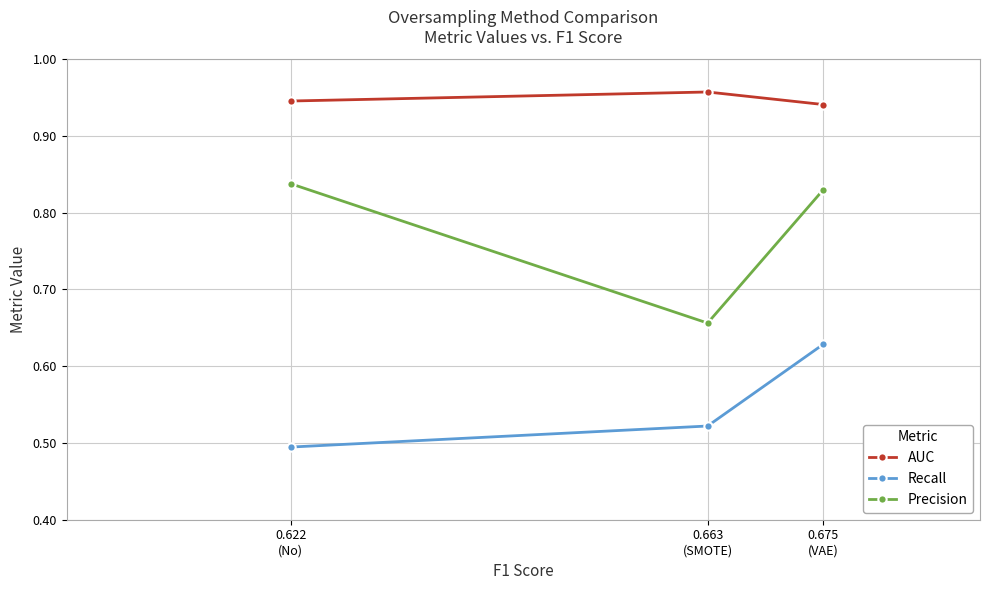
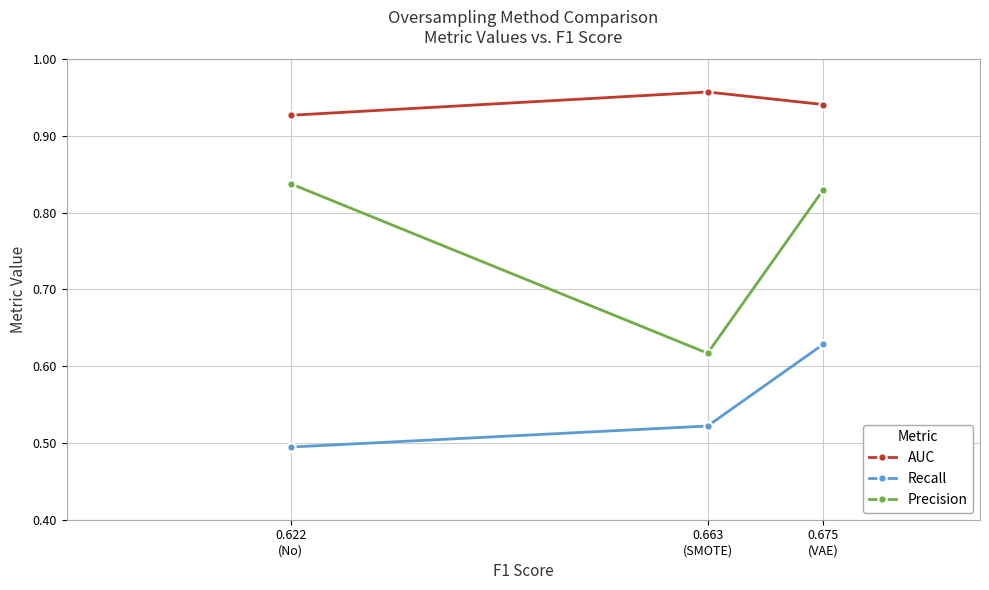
  {
    "AUC": {
-     "0.622 (No)": 0.95,
+     "0.622 (No)": 0.93,
      "0.663 (SMOTE)": 0.96,
      "0.675 (VAE)": 0.94
    },
    "Recall": {
      "0.622 (No)": 0.49,
      "0.663 (SMOTE)": 0.52,
      "0.675 (VAE)": 0.63
    },
    "Precision": {
      "0.622 (No)": 0.84,
-     "0.663 (SMOTE)": 0.66,
+     "0.663 (SMOTE)": 0.62,
      "0.675 (VAE)": 0.83
    }
  }
